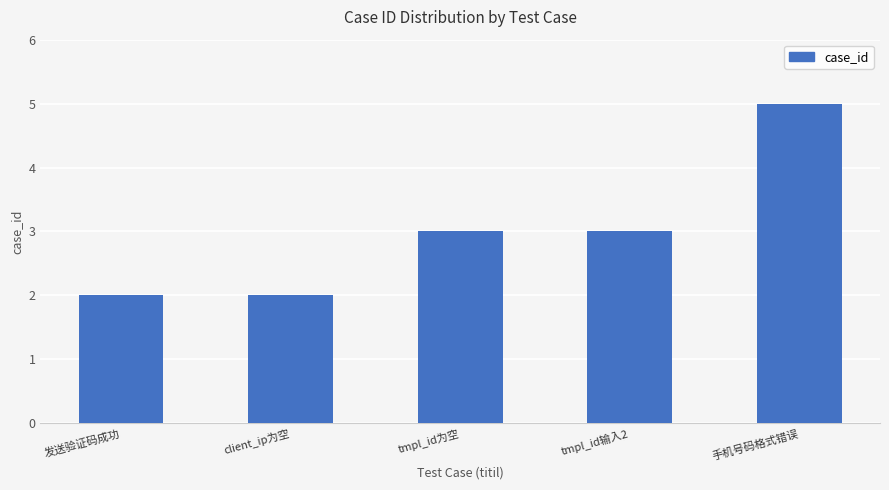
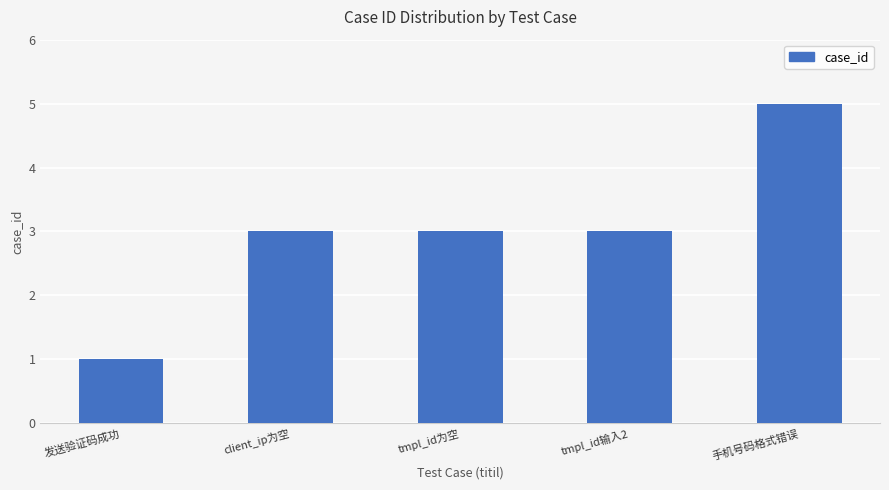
  {
-   "发送验证码成功": 2,
-   "client_ip为空": 2,
+   "发送验证码成功": 1,
+   "client_ip为空": 3,
    "tmpl_id为空": 3,
    "tmpl_id输入2": 3,
    "手机号码格式错误": 5
  }
